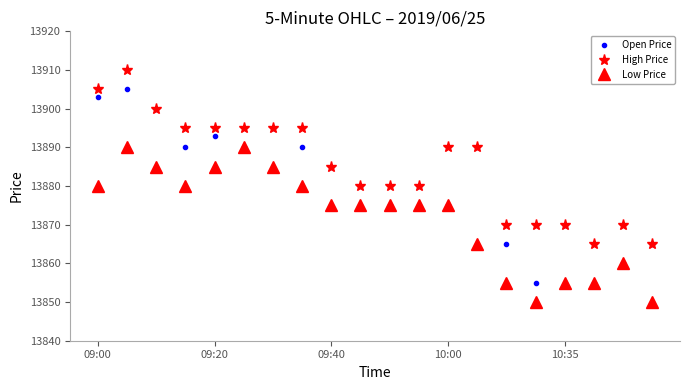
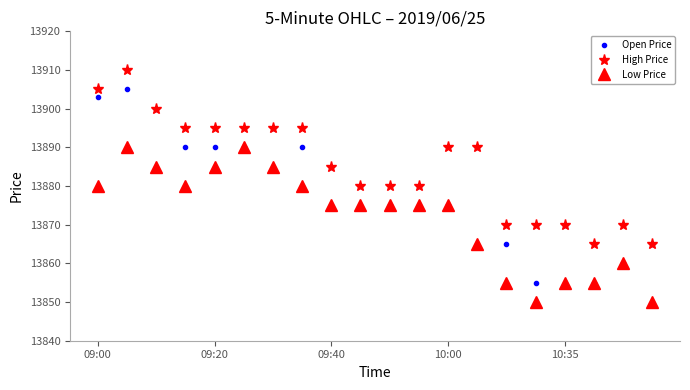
  {
    "Open Price": {
      "09:00": 13903,
-     "09:20": 13893
+     "09:20": 13890
    }
  }
